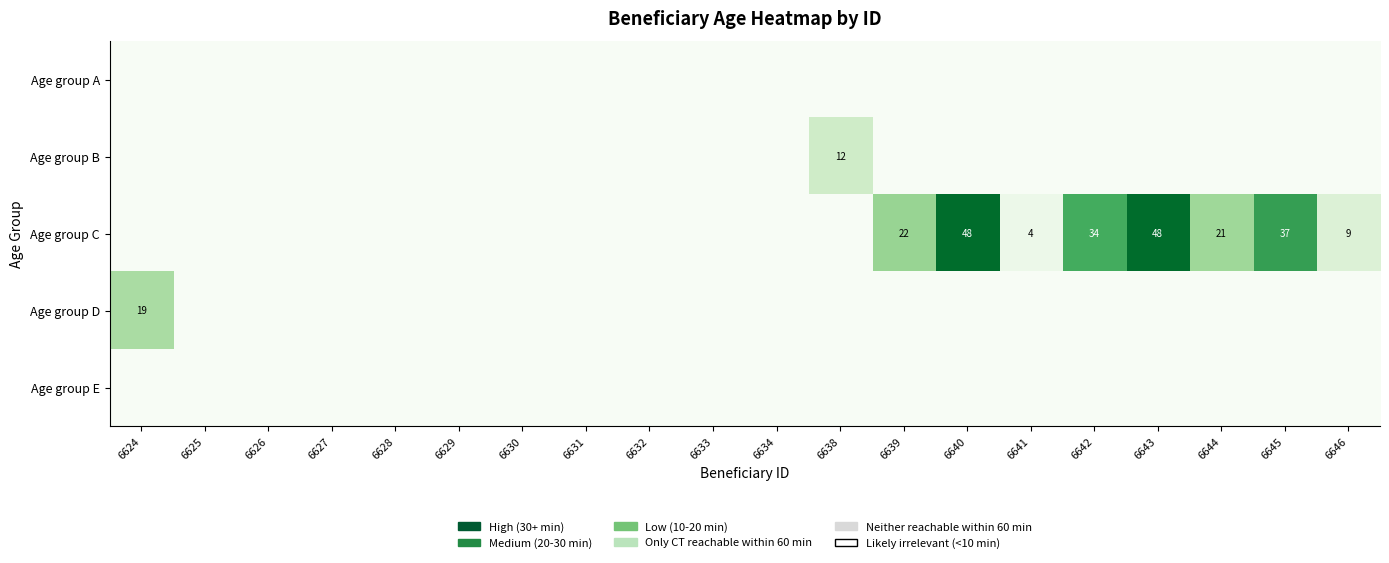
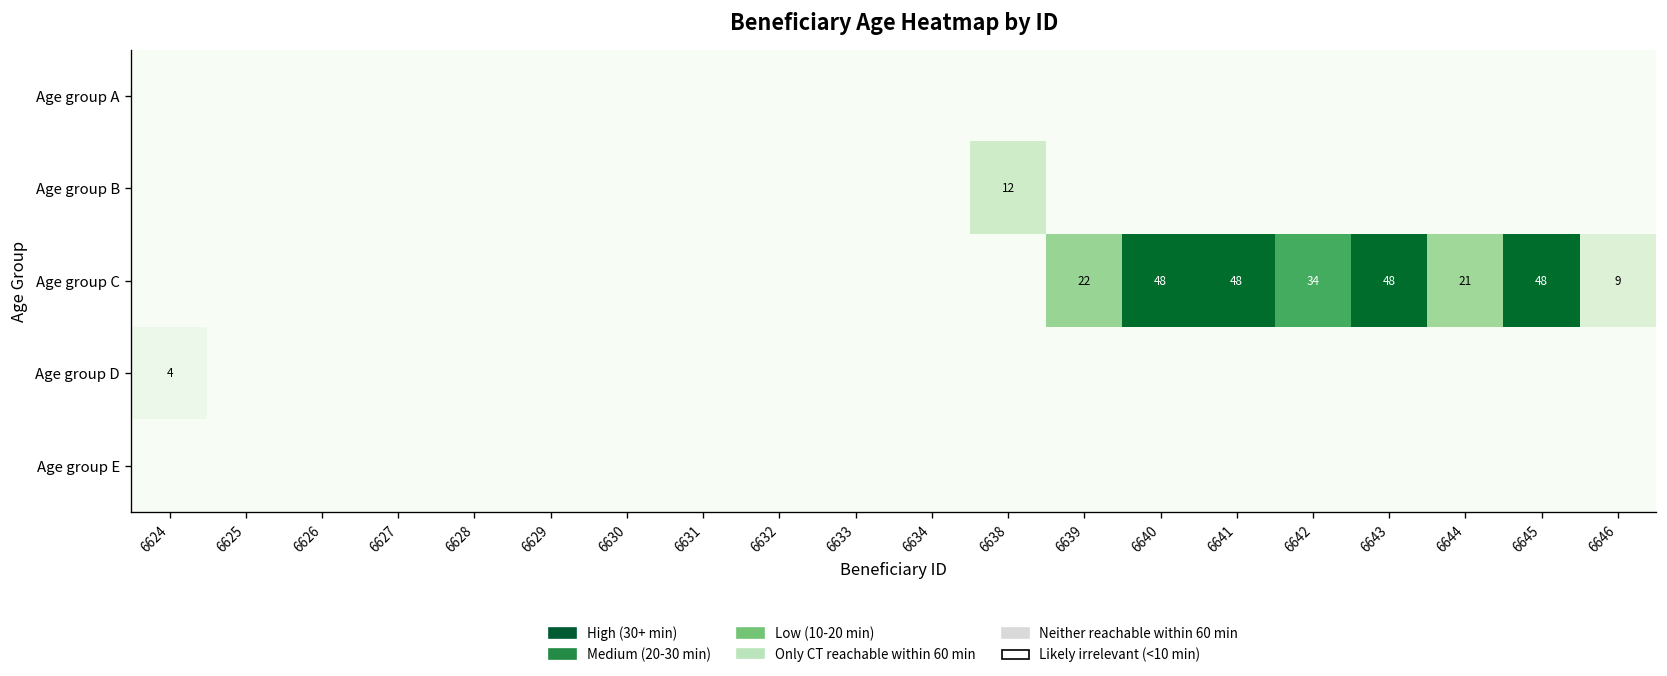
  {
    "Age group B": {
      "6638": 12
    },
    "Age group C": {
      "6639": 22,
      "6640": 48,
-     "6641": 4,
+     "6641": 48,
      "6642": 34,
      "6643": 48,
      "6644": 21,
-     "6645": 37,
+     "6645": 48,
      "6646": 9
    },
    "Age group D": {
-     "6624": 19
+     "6624": 4
    }
  }
